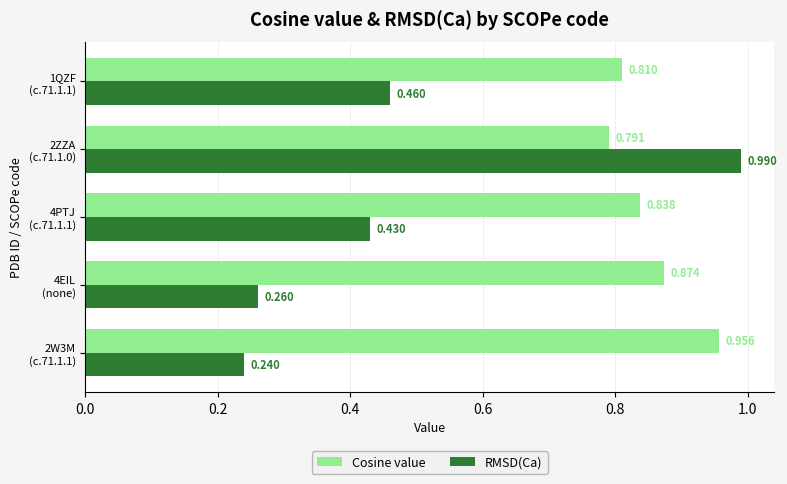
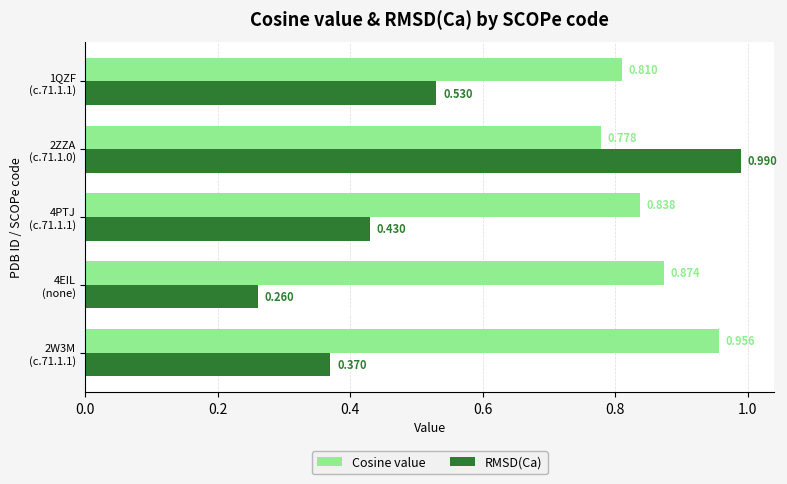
  {
    "Cosine value": {
      "1QZF (c.71.1.1)": 0.810,
-     "2ZZA (c.71.1.0)": 0.791,
+     "2ZZA (c.71.1.0)": 0.778,
      "4PTJ (c.71.1.1)": 0.838,
      "4EIL (none)": 0.874,
      "2W3M (c.71.1.1)": 0.956
    },
    "RMSD(Ca)": {
-     "1QZF (c.71.1.1)": 0.460,
+     "1QZF (c.71.1.1)": 0.530,
      "2ZZA (c.71.1.0)": 0.990,
      "4PTJ (c.71.1.1)": 0.430,
      "4EIL (none)": 0.260,
-     "2W3M (c.71.1.1)": 0.240
+     "2W3M (c.71.1.1)": 0.370
    }
  }
